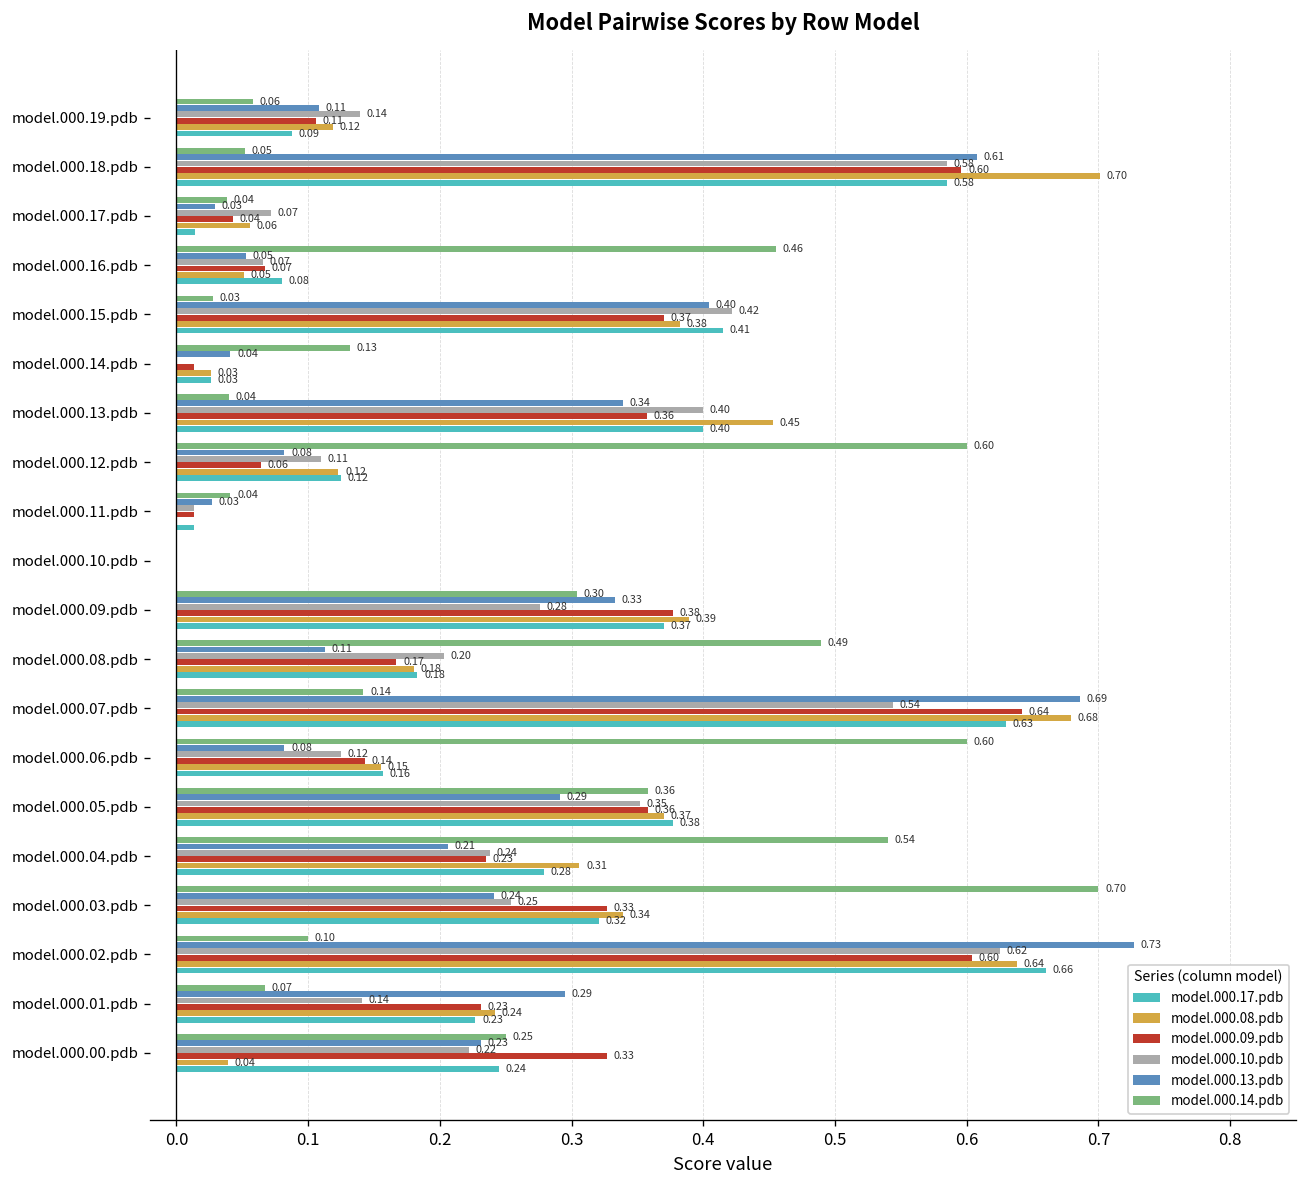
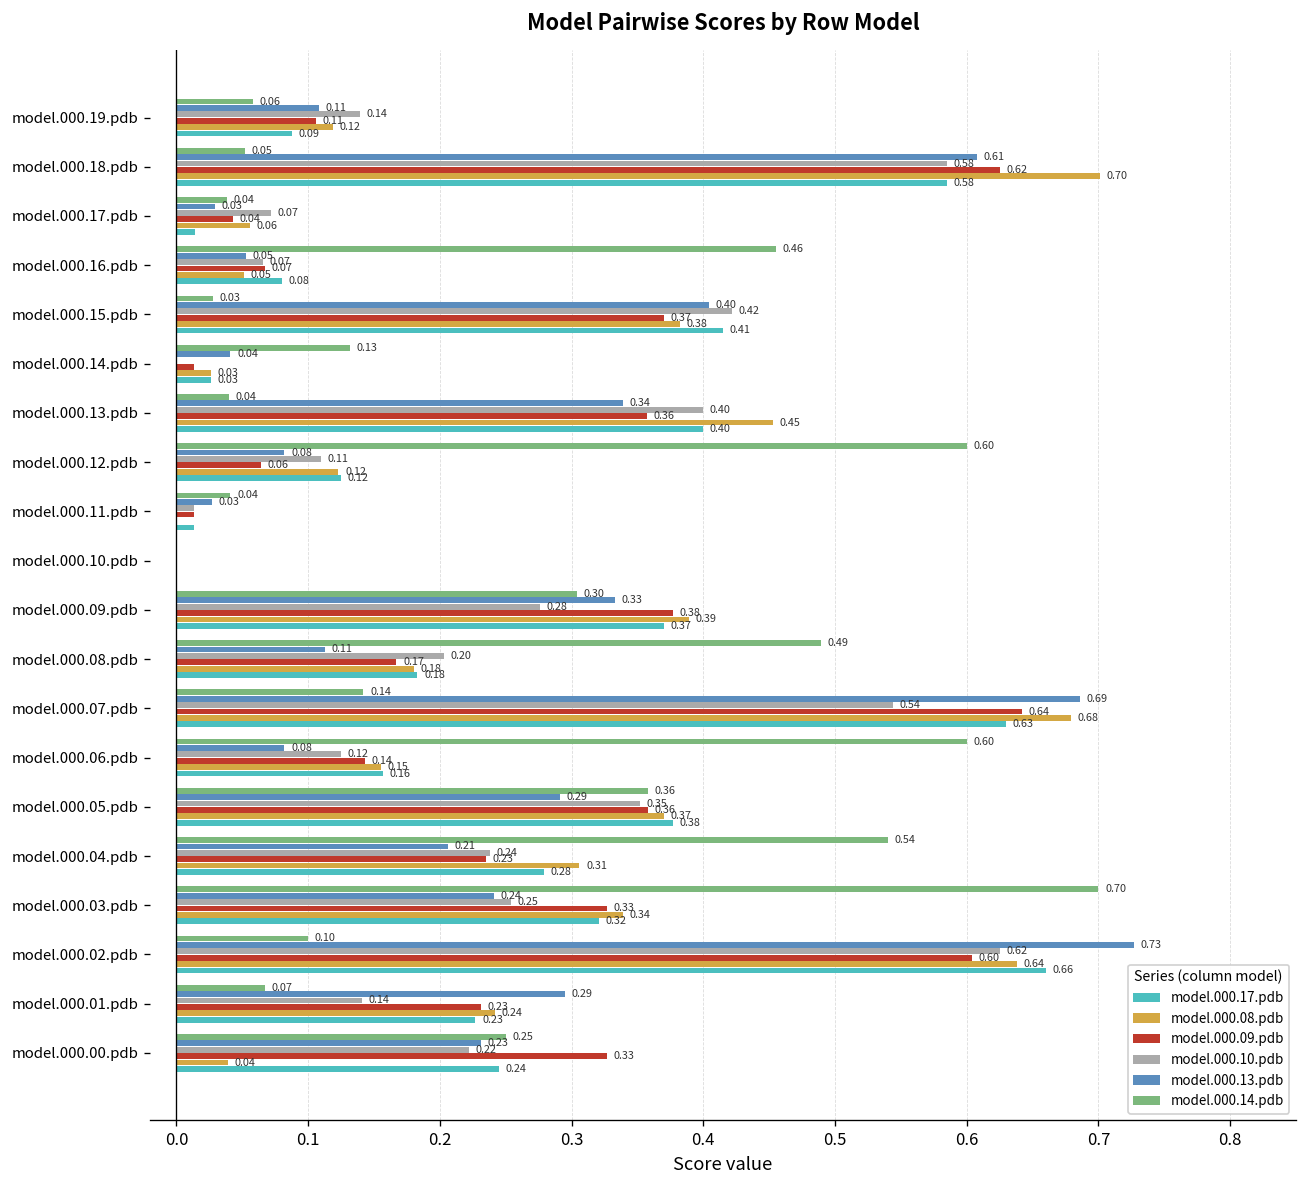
  {
    "model.000.08.pdb": {
      "model.000.19.pdb": 0.12,
      "model.000.18.pdb": 0.70,
      "model.000.17.pdb": 0.06,
      "model.000.16.pdb": 0.05,
      "model.000.15.pdb": 0.38,
      "model.000.13.pdb": 0.45,
      "model.000.09.pdb": 0.39,
      "model.000.07.pdb": 0.68,
      "model.000.04.pdb": 0.31,
      "model.000.03.pdb": 0.34,
      "model.000.02.pdb": 0.64,
      "model.000.01.pdb": 0.24,
      "model.000.00.pdb": 0.04
    },
    "model.000.09.pdb": {
      "model.000.19.pdb": 0.11,
-     "model.000.18.pdb": 0.60,
+     "model.000.18.pdb": 0.62,
      "model.000.17.pdb": 0.04,
      "model.000.15.pdb": 0.37,
      "model.000.13.pdb": 0.36,
      "model.000.12.pdb": 0.06,
      "model.000.09.pdb": 0.38,
      "model.000.08.pdb": 0.17,
      "model.000.07.pdb": 0.64,
      "model.000.06.pdb": 0.14,
      "model.000.03.pdb": 0.33,
      "model.000.02.pdb": 0.60,
      "model.000.01.pdb": 0.23,
      "model.000.00.pdb": 0.33
    },
    "model.000.10.pdb": {
      "model.000.19.pdb": 0.14,
      "model.000.18.pdb": 0.58,
      "model.000.17.pdb": 0.07,
      "model.000.15.pdb": 0.42,
      "model.000.13.pdb": 0.40,
      "model.000.12.pdb": 0.11,
      "model.000.09.pdb": 0.28,
      "model.000.08.pdb": 0.20,
      "model.000.07.pdb": 0.54,
      "model.000.06.pdb": 0.12,
      "model.000.03.pdb": 0.25,
      "model.000.02.pdb": 0.62,
      "model.000.01.pdb": 0.14
    },
    "model.000.14.pdb": {
      "model.000.19.pdb": 0.06,
      "model.000.18.pdb": 0.05,
      "model.000.16.pdb": 0.46,
      "model.000.15.pdb": 0.03,
      "model.000.14.pdb": 0.13,
      "model.000.13.pdb": 0.04,
      "model.000.12.pdb": 0.60,
      "model.000.11.pdb": 0.04,
      "model.000.09.pdb": 0.30,
      "model.000.08.pdb": 0.49,
      "model.000.07.pdb": 0.14,
      "model.000.06.pdb": 0.60,
      "model.000.05.pdb": 0.36,
      "model.000.04.pdb": 0.54,
      "model.000.03.pdb": 0.70,
      "model.000.02.pdb": 0.10,
      "model.000.01.pdb": 0.07,
      "model.000.00.pdb": 0.25
    }
  }
